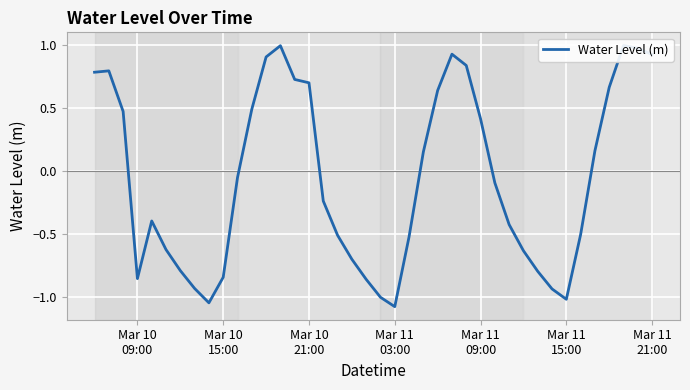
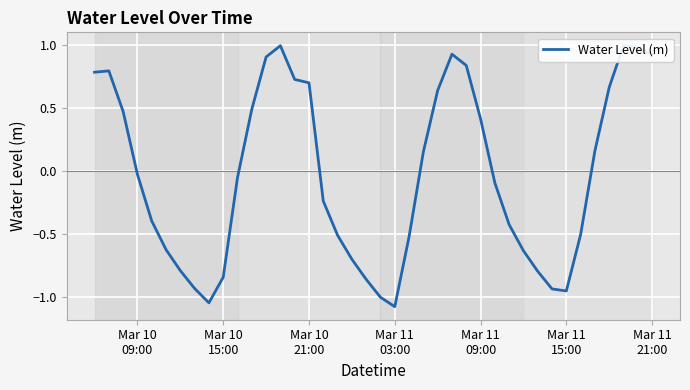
  {
-   "Mar 10 09:00": -0.85,
+   "Mar 10 09:00": -0.02,
    "Mar 10 15:00": -0.84,
    "Mar 10 21:00": 0.70,
    "Mar 11 03:00": -1.07,
    "Mar 11 09:00": 0.42,
-   "Mar 11 15:00": -1.01
+   "Mar 11 15:00": -0.95
  }
